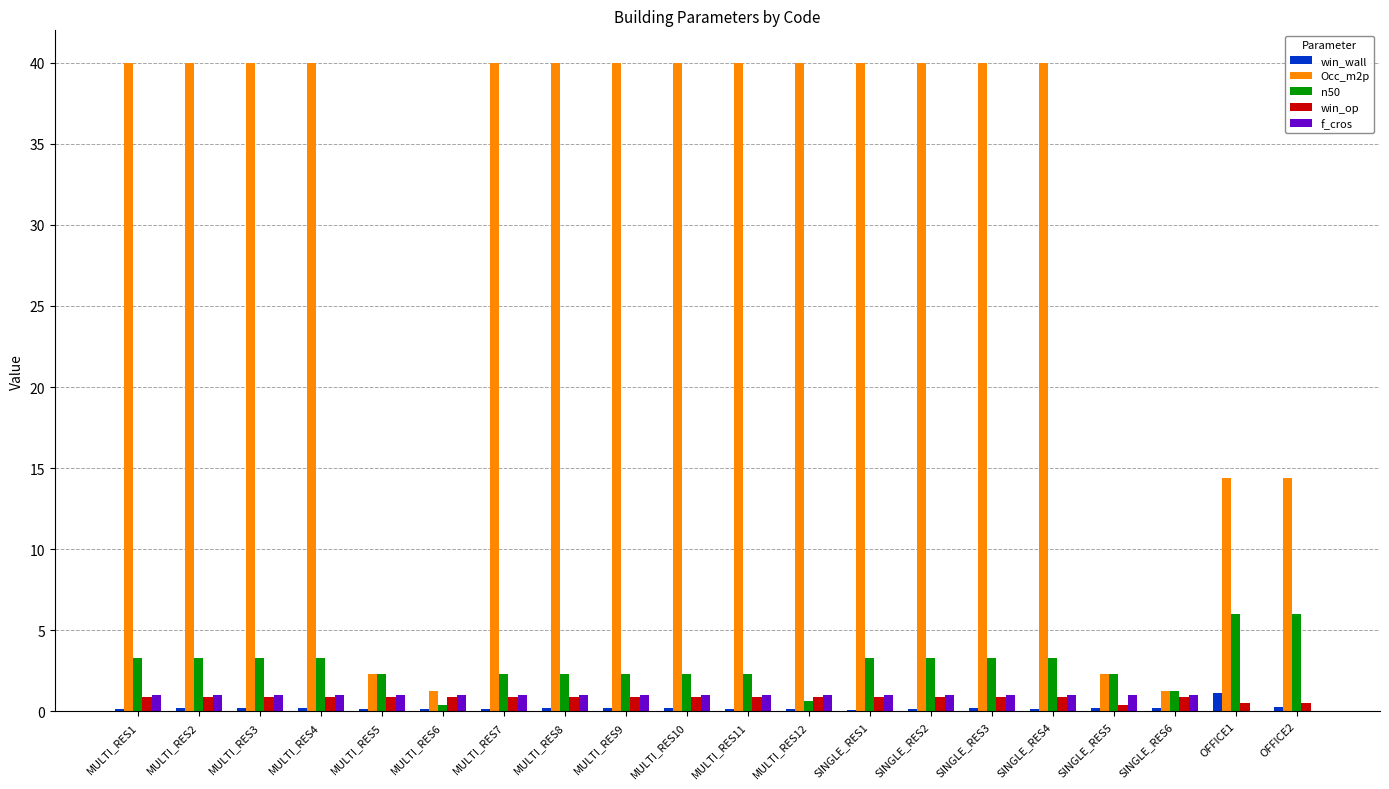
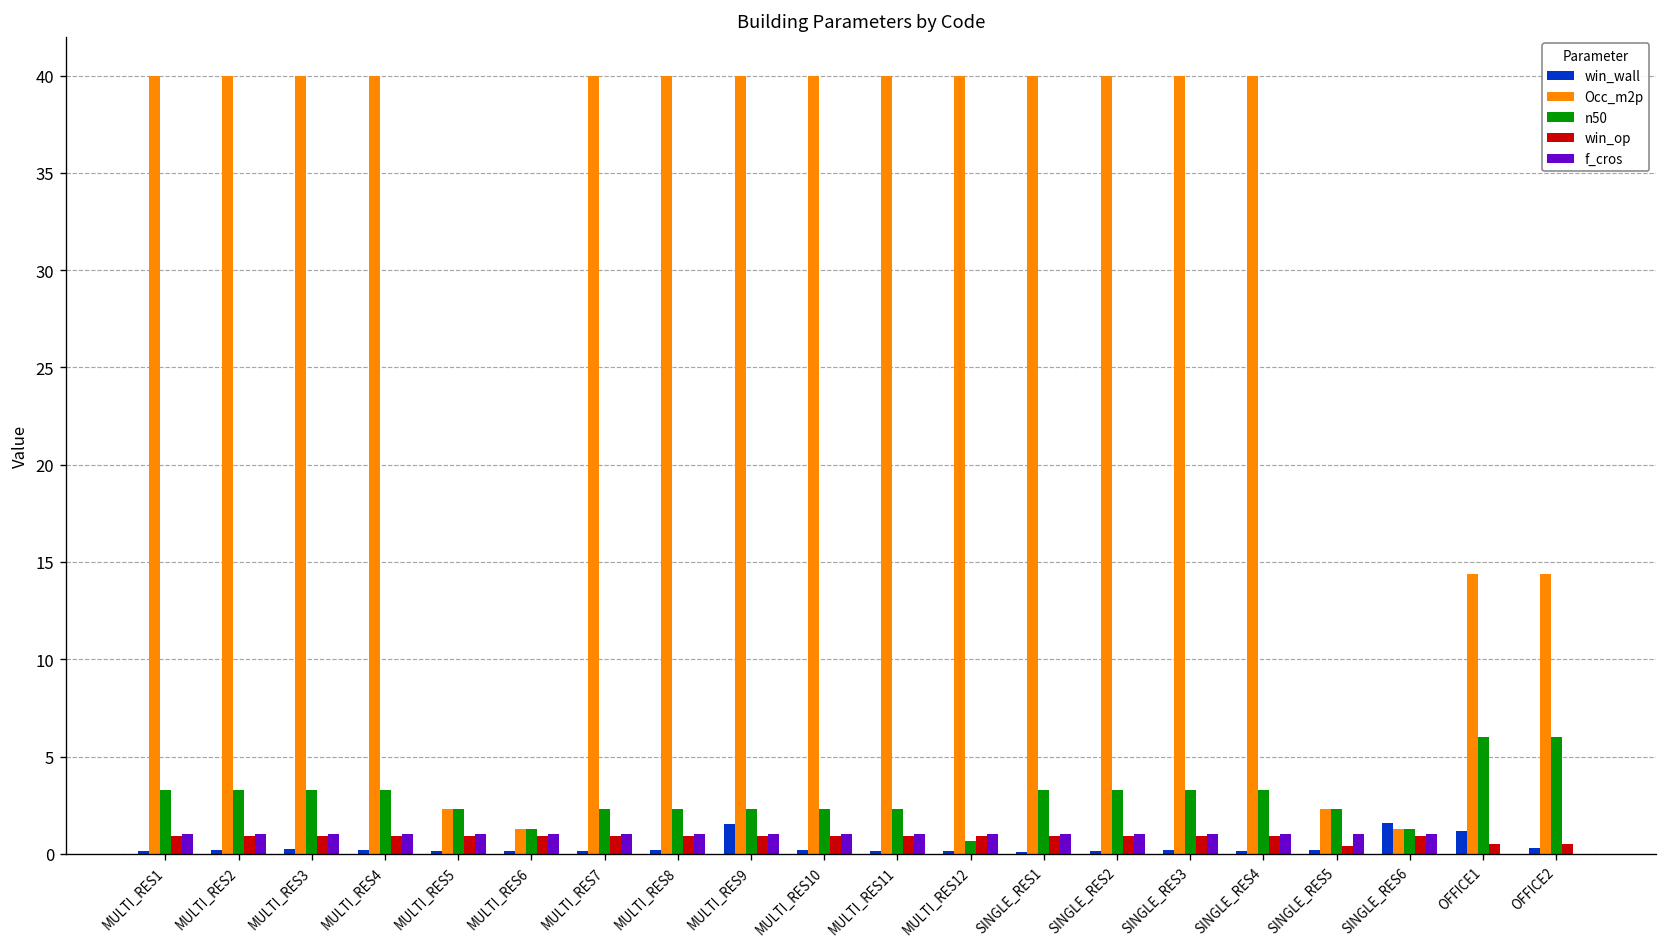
  {
    "win_wall": {
      "MULTI_RES2": 0.2,
      "MULTI_RES3": 0.2,
      "MULTI_RES4": 0.2,
      "MULTI_RES8": 0.2,
-     "MULTI_RES9": 0.2,
+     "MULTI_RES9": 1.5,
      "MULTI_RES10": 0.2,
      "SINGLE_RES3": 0.2,
      "SINGLE_RES5": 0.2,
-     "SINGLE_RES6": 0.2,
+     "SINGLE_RES6": 1.6,
      "OFFICE1": 1.2,
      "OFFICE2": 0.3
    },
    "Occ_m2p": {
      "MULTI_RES1": 40.0,
      "MULTI_RES2": 40.0,
      "MULTI_RES3": 40.0,
      "MULTI_RES4": 40.0,
      "MULTI_RES5": 2.3,
      "MULTI_RES6": 1.3,
      "MULTI_RES7": 40.0,
      "MULTI_RES8": 40.0,
      "MULTI_RES9": 40.0,
      "MULTI_RES10": 40.0,
      "MULTI_RES11": 40.0,
      "MULTI_RES12": 40.0,
      "SINGLE_RES1": 40.0,
      "SINGLE_RES2": 40.0,
      "SINGLE_RES3": 40.0,
      "SINGLE_RES4": 40.0,
      "SINGLE_RES5": 2.3,
      "SINGLE_RES6": 1.3,
      "OFFICE1": 14.4,
      "OFFICE2": 14.4
    },
    "n50": {
      "MULTI_RES1": 3.3,
      "MULTI_RES2": 3.3,
      "MULTI_RES3": 3.3,
      "MULTI_RES4": 3.3,
      "MULTI_RES5": 2.3,
-     "MULTI_RES6": 0.4,
+     "MULTI_RES6": 1.3,
      "MULTI_RES7": 2.3,
      "MULTI_RES8": 2.3,
      "MULTI_RES9": 2.3,
      "MULTI_RES10": 2.3,
      "MULTI_RES11": 2.3,
      "MULTI_RES12": 0.7,
      "SINGLE_RES1": 3.3,
      "SINGLE_RES2": 3.3,
      "SINGLE_RES3": 3.3,
      "SINGLE_RES4": 3.3,
      "SINGLE_RES5": 2.3,
      "SINGLE_RES6": 1.3,
      "OFFICE1": 6.0,
      "OFFICE2": 6.0
    },
    "win_op": {
      "MULTI_RES1": 0.9,
      "MULTI_RES2": 0.9,
      "MULTI_RES3": 0.9,
      "MULTI_RES4": 0.9,
      "MULTI_RES5": 0.9,
      "MULTI_RES6": 0.9,
      "MULTI_RES7": 0.9,
      "MULTI_RES8": 0.9,
      "MULTI_RES9": 0.9,
      "MULTI_RES10": 0.9,
      "MULTI_RES11": 0.9,
      "MULTI_RES12": 0.9,
      "SINGLE_RES1": 0.9,
      "SINGLE_RES2": 0.9,
      "SINGLE_RES3": 0.9,
      "SINGLE_RES4": 0.9,
      "SINGLE_RES5": 0.4,
      "SINGLE_RES6": 0.9,
      "OFFICE1": 0.5,
      "OFFICE2": 0.5
    },
    "f_cros": {
      "MULTI_RES1": 1.0,
      "MULTI_RES2": 1.0,
      "MULTI_RES3": 1.0,
      "MULTI_RES4": 1.0,
      "MULTI_RES5": 1.0,
      "MULTI_RES6": 1.0,
      "MULTI_RES7": 1.0,
      "MULTI_RES8": 1.0,
      "MULTI_RES9": 1.0,
      "MULTI_RES10": 1.0,
      "MULTI_RES11": 1.0,
      "MULTI_RES12": 1.0,
      "SINGLE_RES1": 1.0,
      "SINGLE_RES2": 1.0,
      "SINGLE_RES3": 1.0,
      "SINGLE_RES4": 1.0,
      "SINGLE_RES5": 1.0,
      "SINGLE_RES6": 1.0,
      "OFFICE1": 0.0,
      "OFFICE2": 0.0
    }
  }
